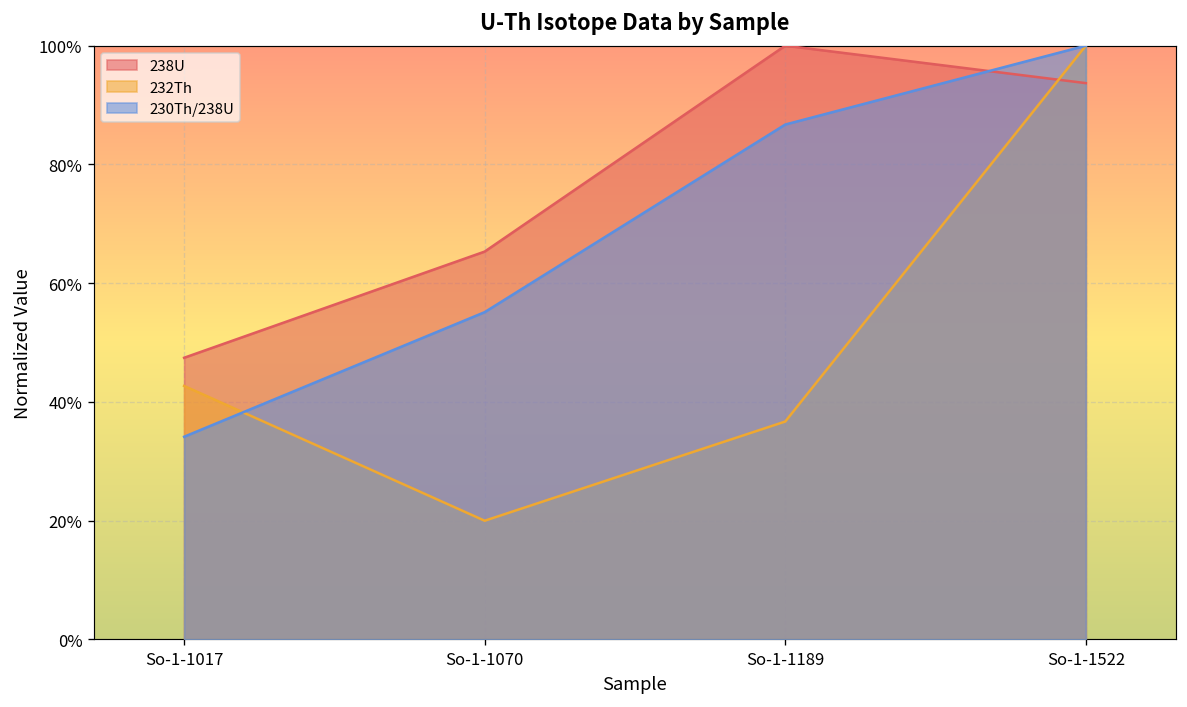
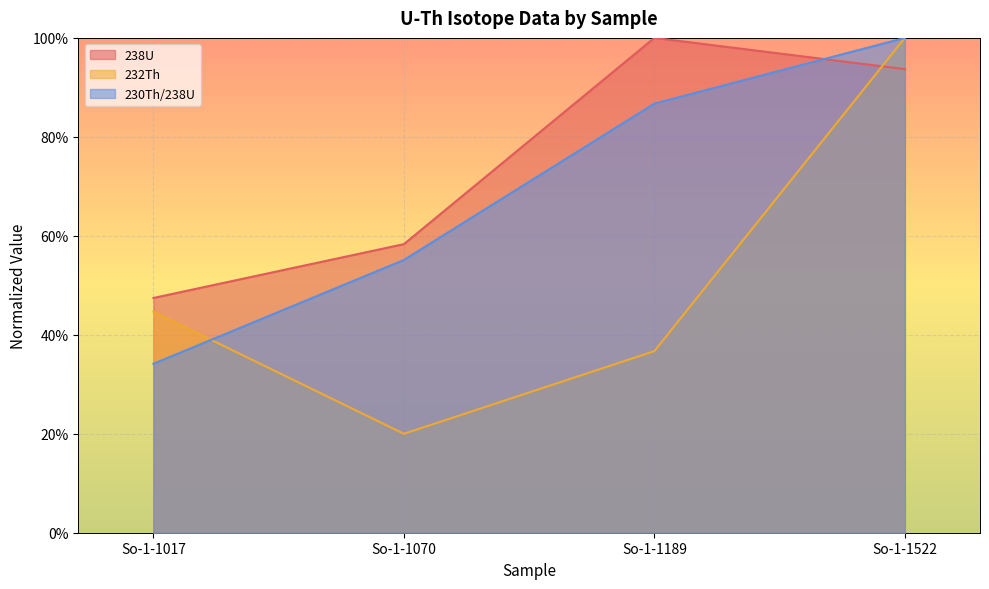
  {
    "238U": {
      "So-1-1017": "47%",
-     "So-1-1070": "65%",
+     "So-1-1070": "58%",
      "So-1-1189": "100%",
      "So-1-1522": "94%"
    },
    "232Th": {
-     "So-1-1017": "43%",
+     "So-1-1017": "45%",
      "So-1-1070": "20%",
      "So-1-1189": "37%"
    },
    "230Th/238U": {
      "So-1-1017": "34%",
      "So-1-1070": "55%",
      "So-1-1189": "87%"
    }
  }
